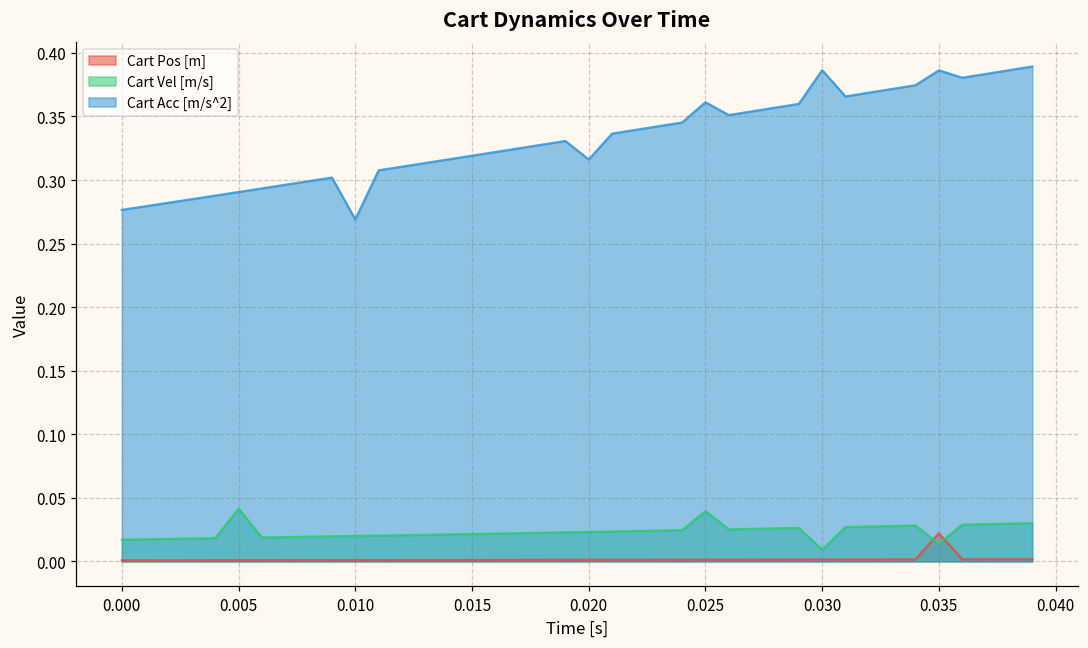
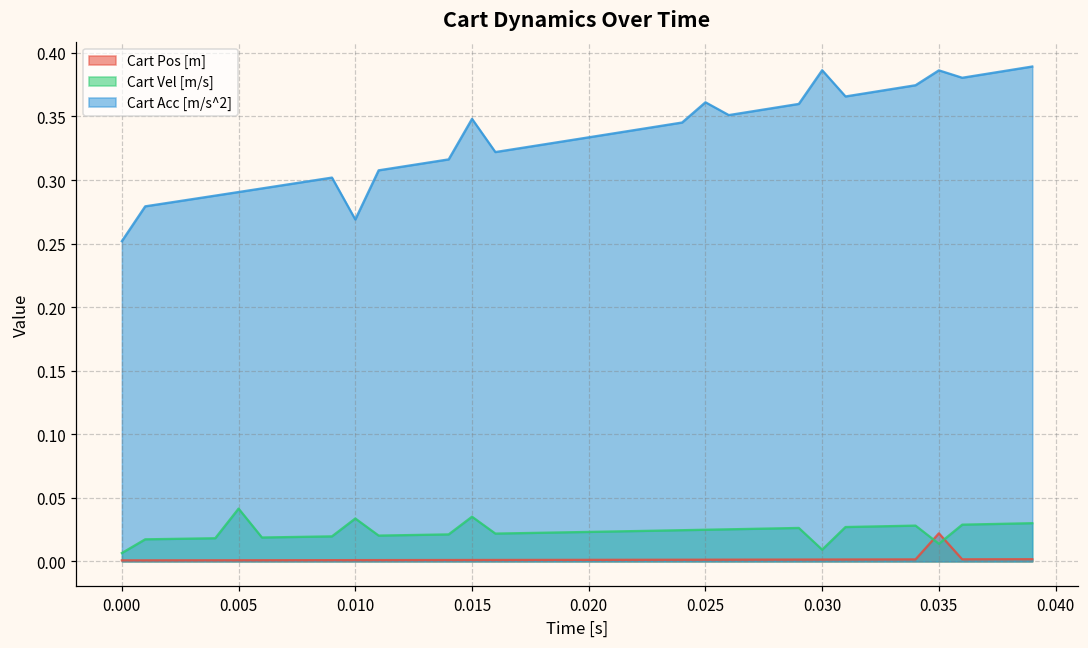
  {
    "Cart Pos [m]": {
      "0.000": 0.001,
      "0.005": 0.001,
      "0.010": 0.001,
      "0.015": 0.001,
      "0.020": 0.001,
      "0.025": 0.001,
      "0.030": 0.001,
      "0.035": 0.022
    },
    "Cart Vel [m/s]": {
-     "0.000": 0.017,
+     "0.000": 0.007,
      "0.005": 0.041,
-     "0.010": 0.020,
-     "0.015": 0.022,
+     "0.010": 0.034,
+     "0.015": 0.035,
      "0.020": 0.023,
-     "0.025": 0.040,
+     "0.025": 0.025,
      "0.030": 0.009,
      "0.035": 0.014
    },
    "Cart Acc [m/s^2]": {
-     "0.000": 0.277,
+     "0.000": 0.252,
      "0.005": 0.291,
      "0.010": 0.269,
-     "0.015": 0.319,
-     "0.020": 0.316,
+     "0.015": 0.348,
+     "0.020": 0.334,
      "0.025": 0.361,
      "0.030": 0.386,
      "0.035": 0.386
    }
  }
